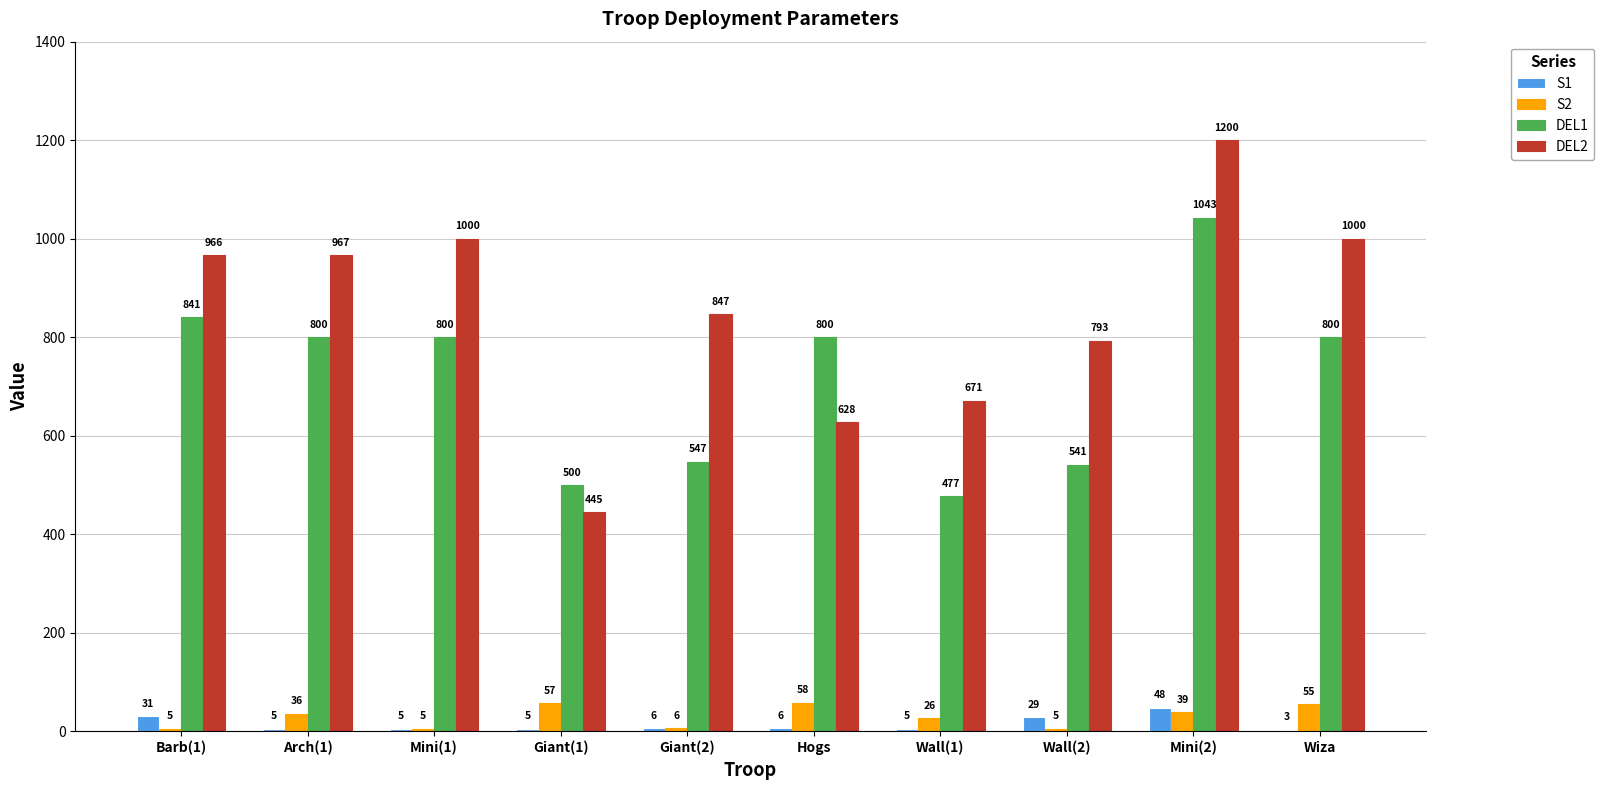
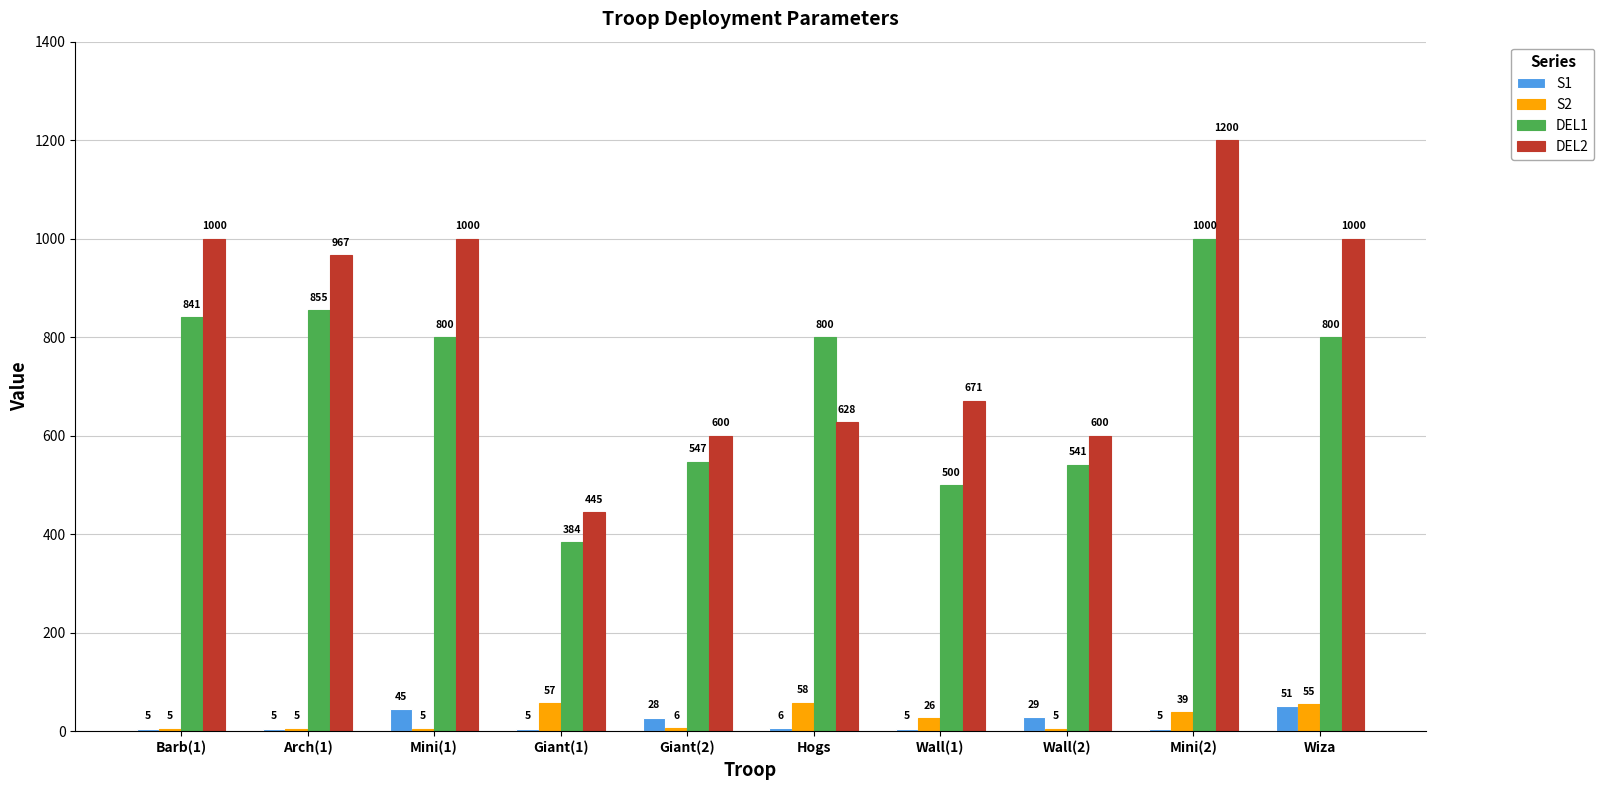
  {
    "S1": {
-     "Barb(1)": 31,
+     "Barb(1)": 5,
      "Arch(1)": 5,
-     "Mini(1)": 5,
+     "Mini(1)": 45,
      "Giant(1)": 5,
-     "Giant(2)": 6,
+     "Giant(2)": 28,
      "Hogs": 6,
      "Wall(1)": 5,
      "Wall(2)": 29,
-     "Mini(2)": 48,
-     "Wiza": 3
+     "Mini(2)": 5,
+     "Wiza": 51
    },
    "S2": {
      "Barb(1)": 5,
-     "Arch(1)": 36,
+     "Arch(1)": 5,
      "Mini(1)": 5,
      "Giant(1)": 57,
      "Giant(2)": 6,
      "Hogs": 58,
      "Wall(1)": 26,
      "Wall(2)": 5,
      "Mini(2)": 39,
      "Wiza": 55
    },
    "DEL1": {
      "Barb(1)": 841,
-     "Arch(1)": 800,
+     "Arch(1)": 855,
      "Mini(1)": 800,
-     "Giant(1)": 500,
+     "Giant(1)": 384,
      "Giant(2)": 547,
      "Hogs": 800,
-     "Wall(1)": 477,
+     "Wall(1)": 500,
      "Wall(2)": 541,
-     "Mini(2)": 1043,
+     "Mini(2)": 1000,
      "Wiza": 800
    },
    "DEL2": {
-     "Barb(1)": 966,
+     "Barb(1)": 1000,
      "Arch(1)": 967,
      "Mini(1)": 1000,
      "Giant(1)": 445,
-     "Giant(2)": 847,
+     "Giant(2)": 600,
      "Hogs": 628,
      "Wall(1)": 671,
-     "Wall(2)": 793,
+     "Wall(2)": 600,
      "Mini(2)": 1200,
      "Wiza": 1000
    }
  }
